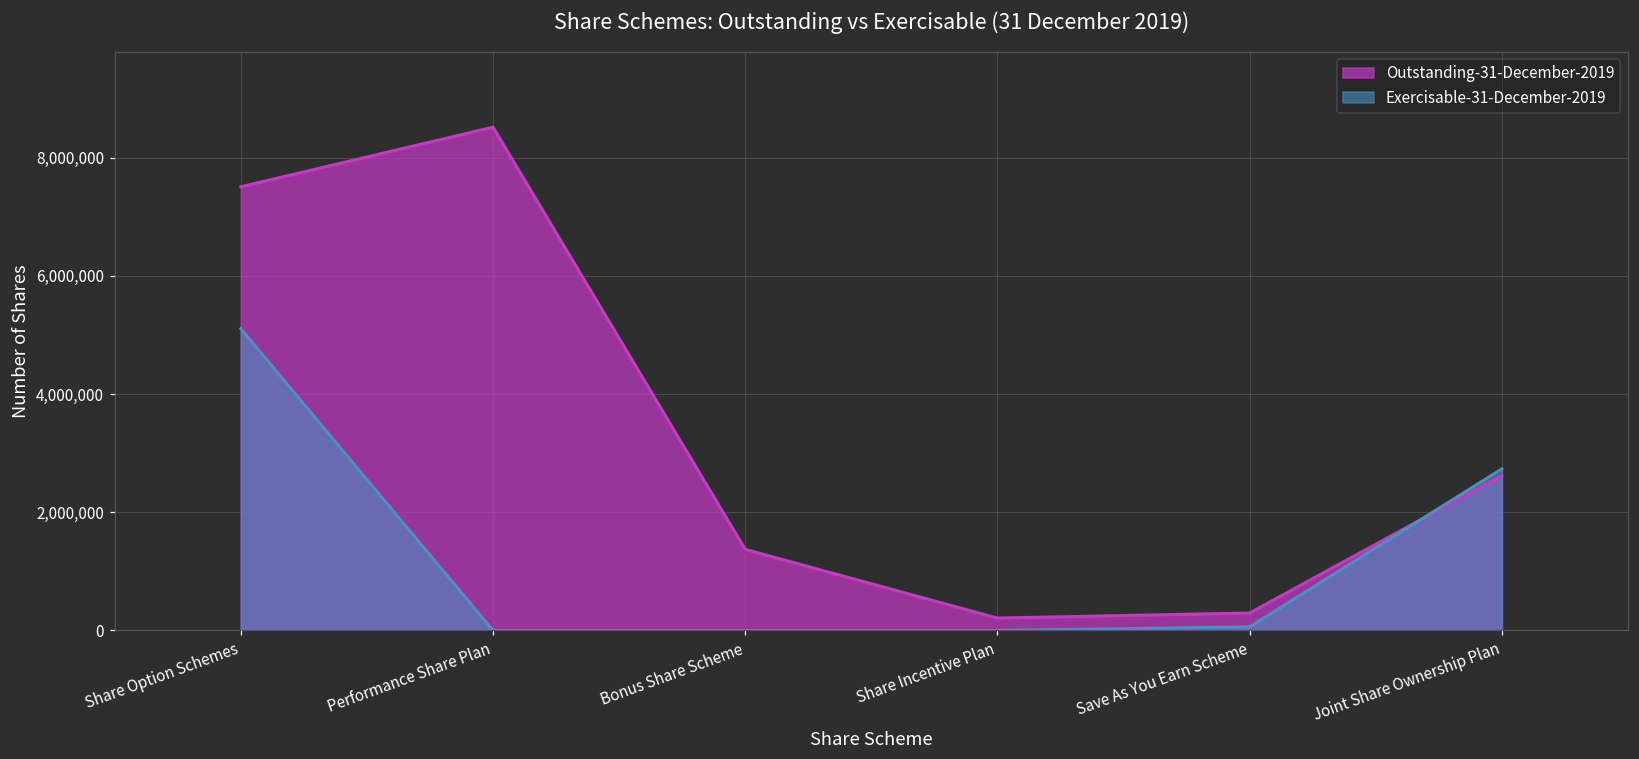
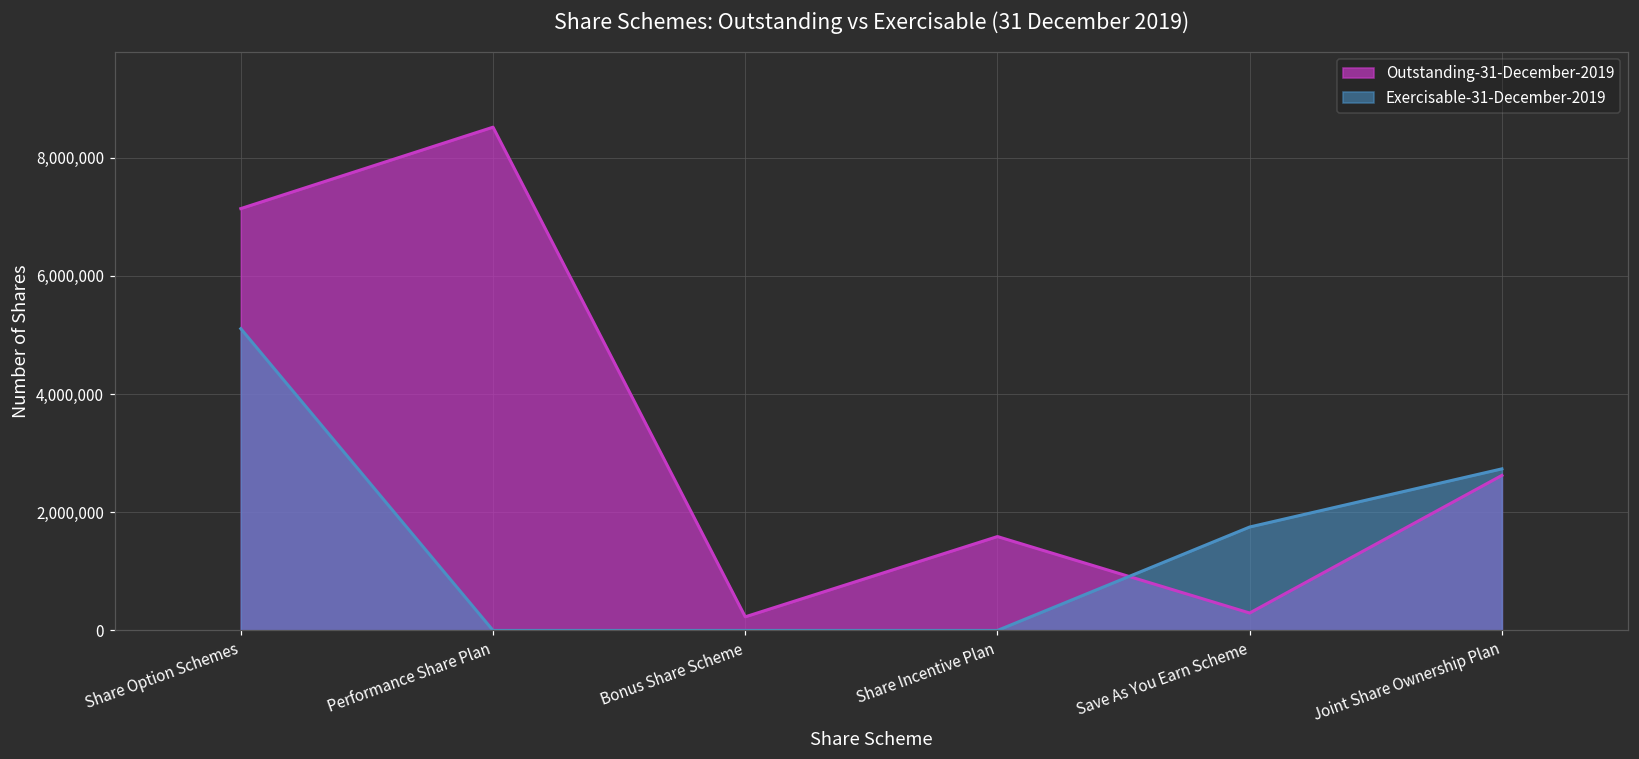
  {
    "Outstanding-31-December-2019": {
-     "Share Option Schemes": "7,500,000",
+     "Share Option Schemes": "7,100,000",
      "Performance Share Plan": "8,500,000",
-     "Bonus Share Scheme": "1,400,000",
-     "Share Incentive Plan": "200,000",
+     "Bonus Share Scheme": "200,000",
+     "Share Incentive Plan": "1,600,000",
      "Save As You Earn Scheme": "300,000",
      "Joint Share Ownership Plan": "2,600,000"
    },
    "Exercisable-31-December-2019": {
      "Share Option Schemes": "5,100,000",
      "Performance Share Plan": "0",
      "Bonus Share Scheme": "0",
      "Share Incentive Plan": "0",
-     "Save As You Earn Scheme": "100,000",
+     "Save As You Earn Scheme": "1,700,000",
      "Joint Share Ownership Plan": "2,700,000"
    }
  }
